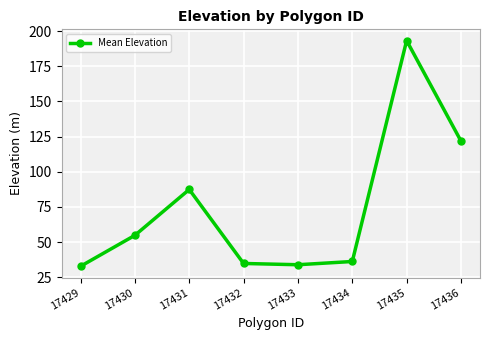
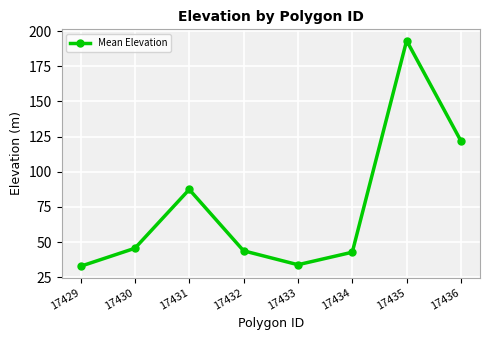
  {
    "17429": 33,
-   "17430": 55,
+   "17430": 46,
    "17431": 87,
-   "17432": 35,
+   "17432": 44,
    "17433": 34,
-   "17434": 36,
+   "17434": 43,
    "17435": 193,
    "17436": 122
  }
